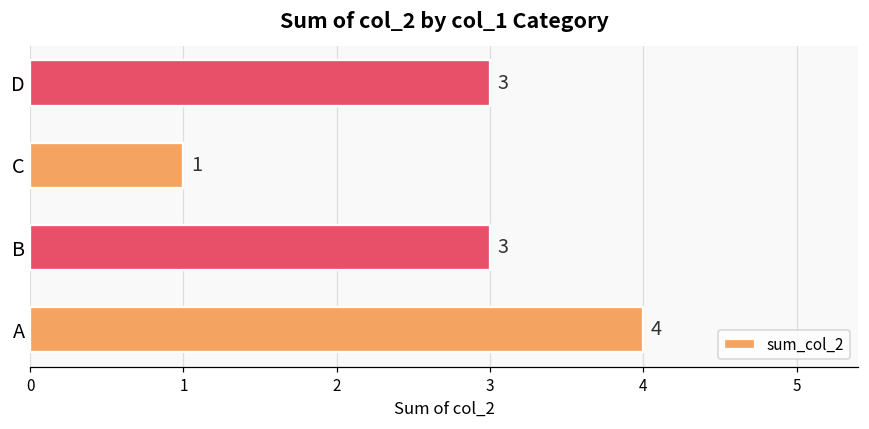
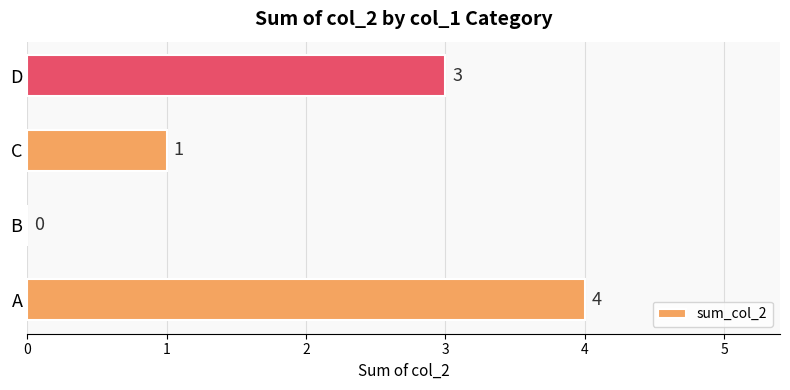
  {
    "D": 3,
    "C": 1,
-   "B": 3,
+   "B": 0,
    "A": 4
  }
